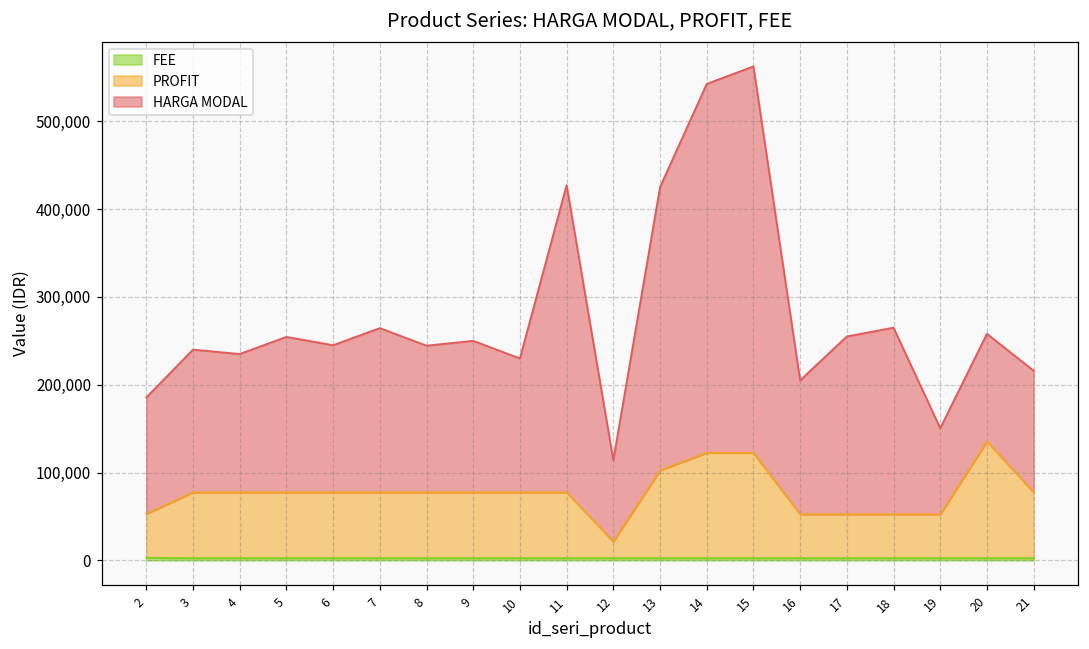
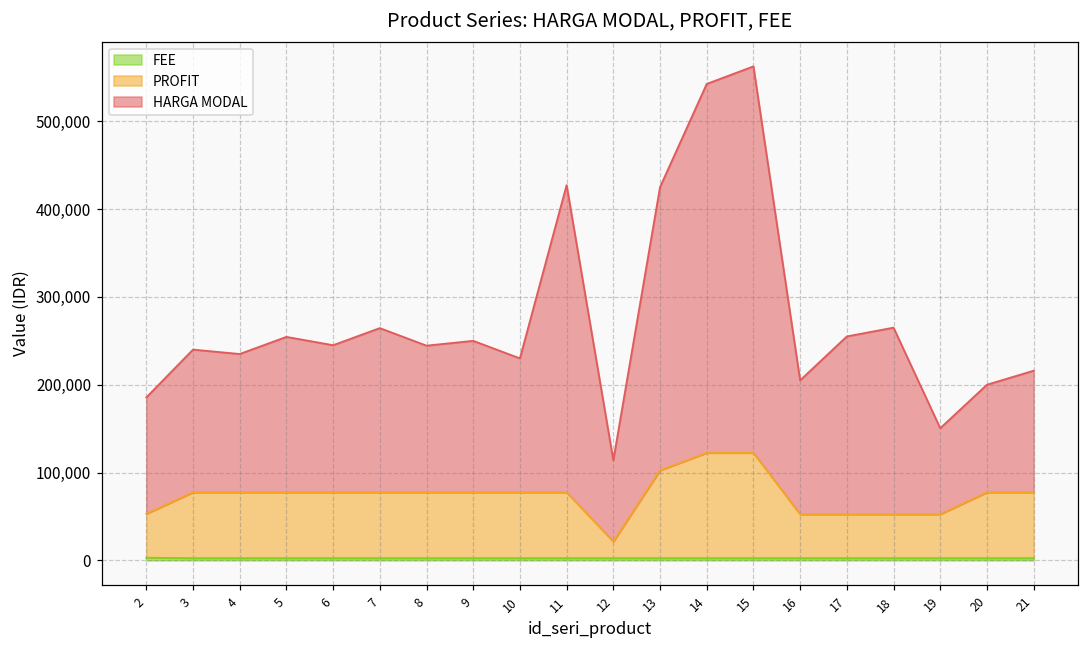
  {
    "FEE": {
      "2": "0",
      "3": "0",
      "4": "0",
      "5": "0",
      "6": "0",
      "7": "0",
      "8": "0",
      "9": "0",
      "10": "0",
      "11": "0",
      "12": "0",
      "13": "0",
      "14": "0",
      "15": "0",
      "16": "0",
      "17": "0",
      "18": "0",
      "19": "0",
      "20": "0",
      "21": "0"
    },
    "PROFIT": {
      "2": "50,000",
      "3": "80,000",
      "4": "80,000",
      "5": "80,000",
      "6": "80,000",
      "7": "80,000",
      "8": "80,000",
      "9": "80,000",
      "10": "80,000",
      "11": "80,000",
      "12": "20,000",
      "13": "100,000",
      "14": "120,000",
      "15": "120,000",
      "16": "50,000",
      "17": "50,000",
      "18": "50,000",
      "19": "50,000",
-     "20": "130,000",
+     "20": "80,000",
      "21": "80,000"
    },
    "HARGA MODAL": {
      "2": "130,000",
      "3": "160,000",
      "4": "160,000",
      "5": "180,000",
      "6": "170,000",
      "7": "190,000",
      "8": "170,000",
      "9": "170,000",
      "10": "150,000",
      "11": "350,000",
      "12": "90,000",
      "13": "320,000",
      "14": "420,000",
      "15": "440,000",
      "16": "150,000",
      "17": "200,000",
      "18": "210,000",
      "19": "100,000",
      "20": "120,000",
      "21": "140,000"
    }
  }
